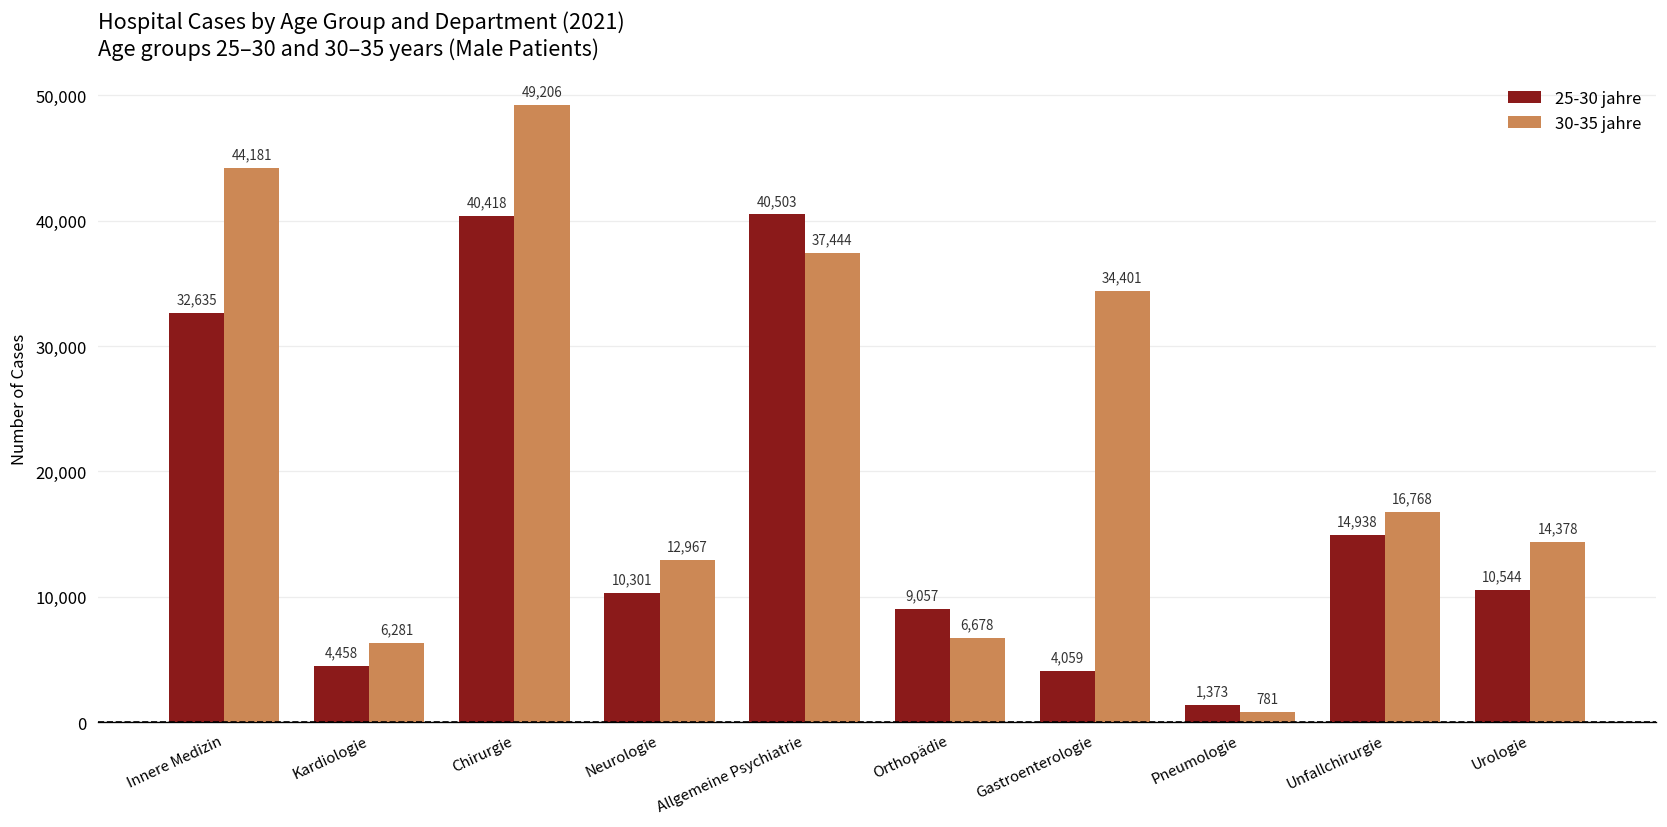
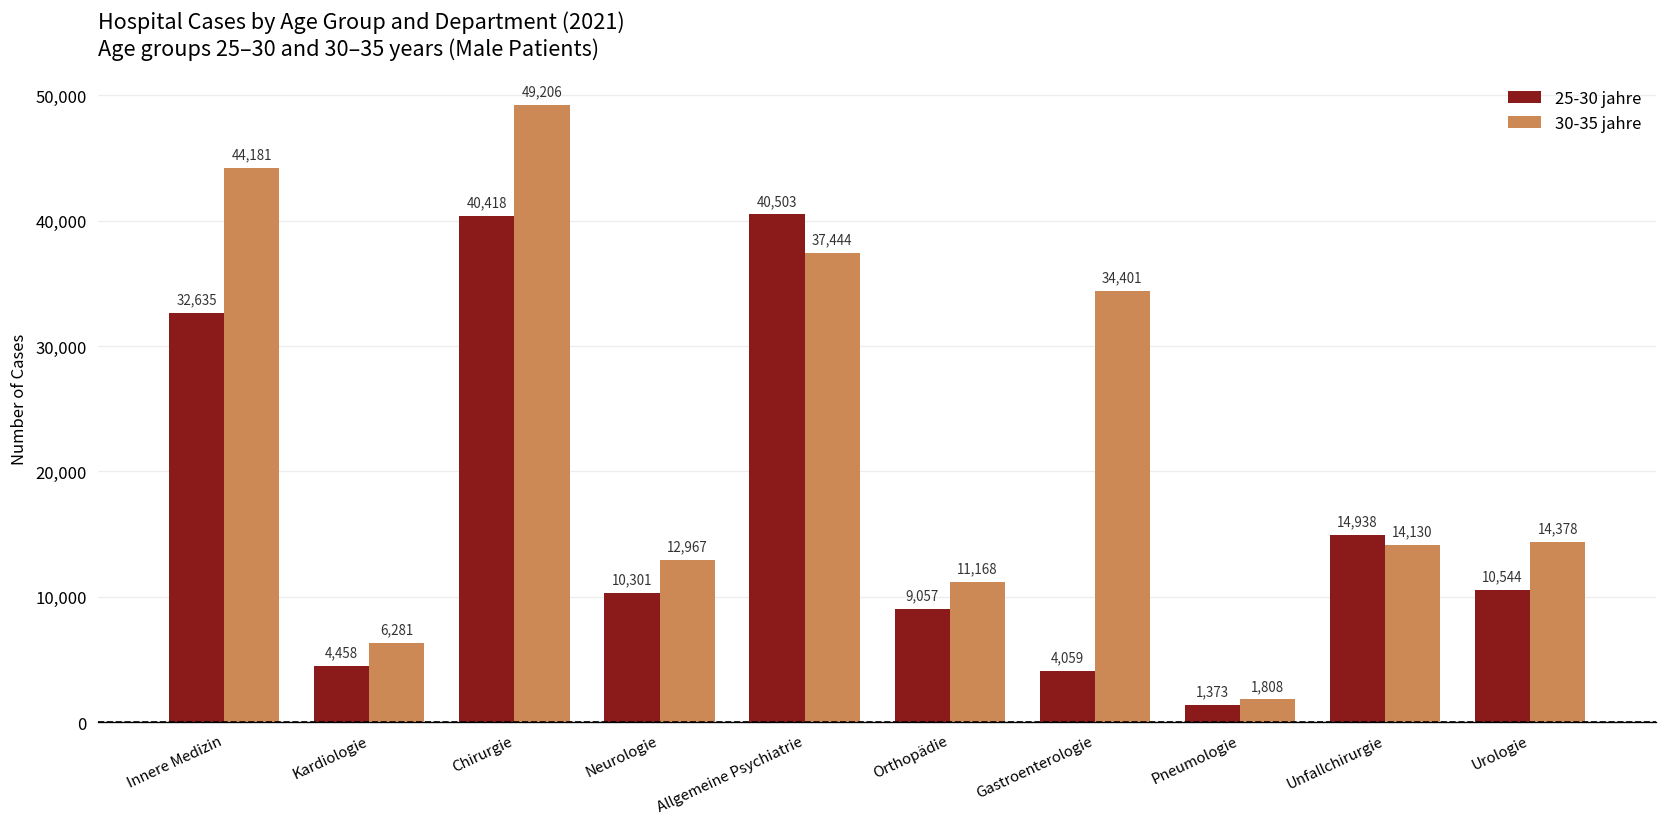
  {
    "25-30 jahre": {
      "Innere Medizin": "32,635",
      "Kardiologie": "4,458",
      "Chirurgie": "40,418",
      "Neurologie": "10,301",
      "Allgemeine Psychiatrie": "40,503",
      "Orthopädie": "9,057",
      "Gastroenterologie": "4,059",
      "Pneumologie": "1,373",
      "Unfallchirurgie": "14,938",
      "Urologie": "10,544"
    },
    "30-35 jahre": {
      "Innere Medizin": "44,181",
      "Kardiologie": "6,281",
      "Chirurgie": "49,206",
      "Neurologie": "12,967",
      "Allgemeine Psychiatrie": "37,444",
-     "Orthopädie": "6,678",
+     "Orthopädie": "11,168",
      "Gastroenterologie": "34,401",
-     "Pneumologie": "781",
-     "Unfallchirurgie": "16,768",
+     "Pneumologie": "1,808",
+     "Unfallchirurgie": "14,130",
      "Urologie": "14,378"
    }
  }
